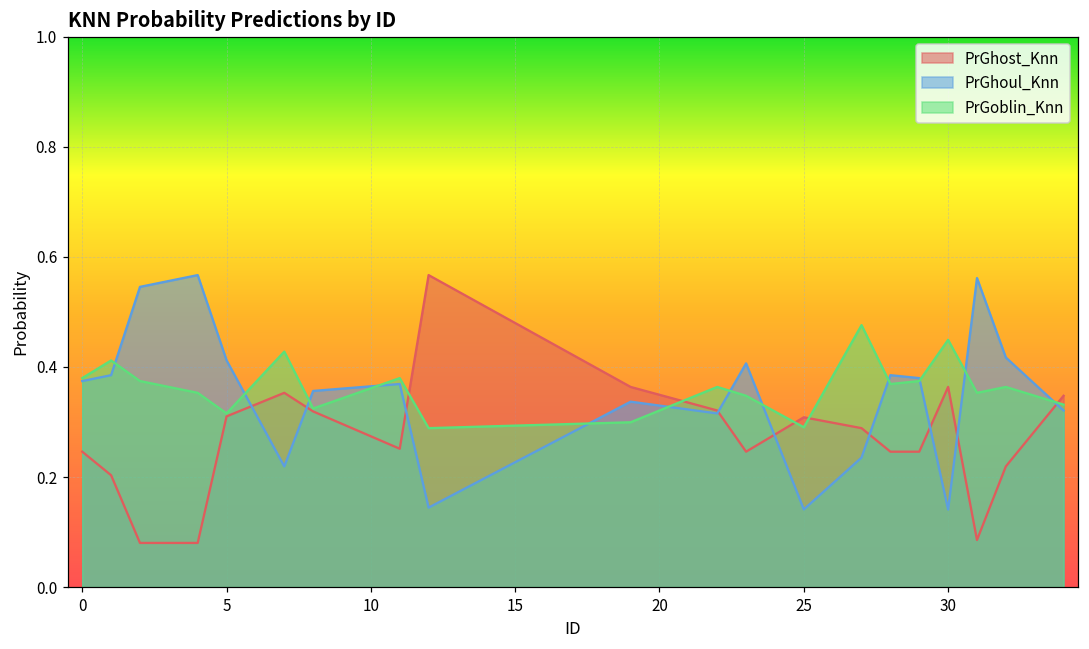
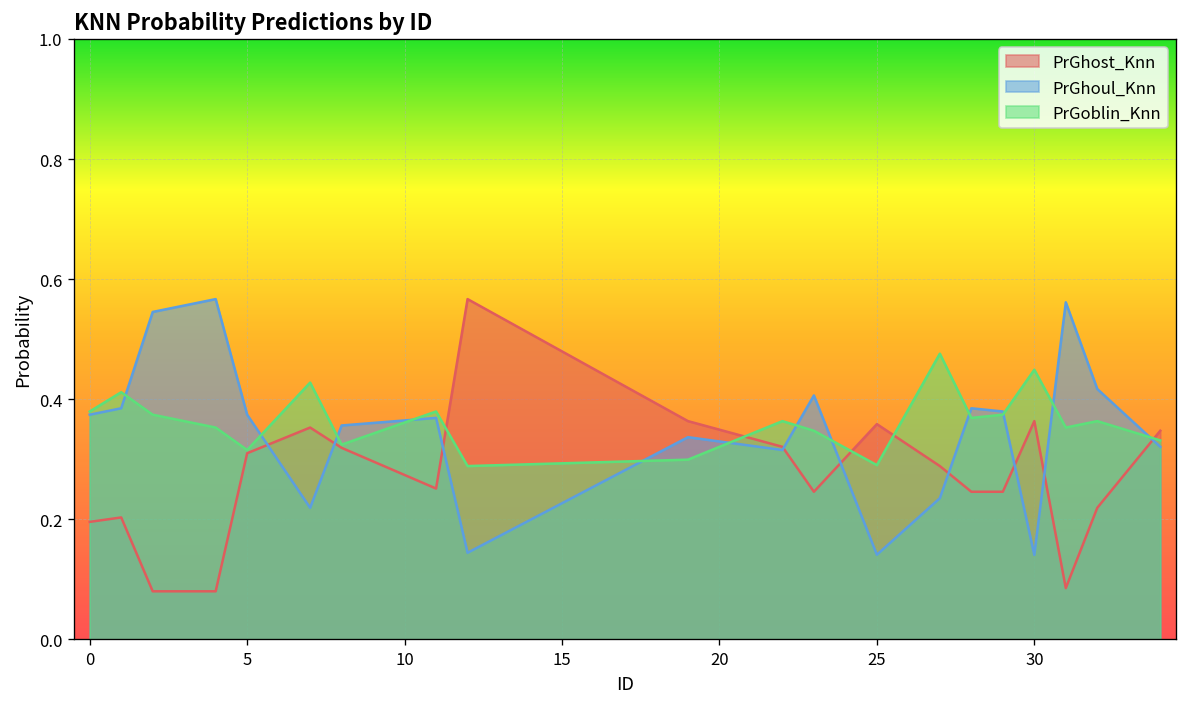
  {
    "PrGhost_Knn": {
-     "0": 0.25,
+     "0": 0.20,
      "5": 0.31,
-     "25": 0.31,
+     "25": 0.36,
      "30": 0.36
    },
    "PrGhoul_Knn": {
      "0": 0.37,
-     "5": 0.41,
+     "5": 0.37,
      "25": 0.14,
      "30": 0.14
    },
    "PrGoblin_Knn": {
      "0": 0.38,
      "5": 0.32,
      "25": 0.29,
      "30": 0.45
    }
  }
